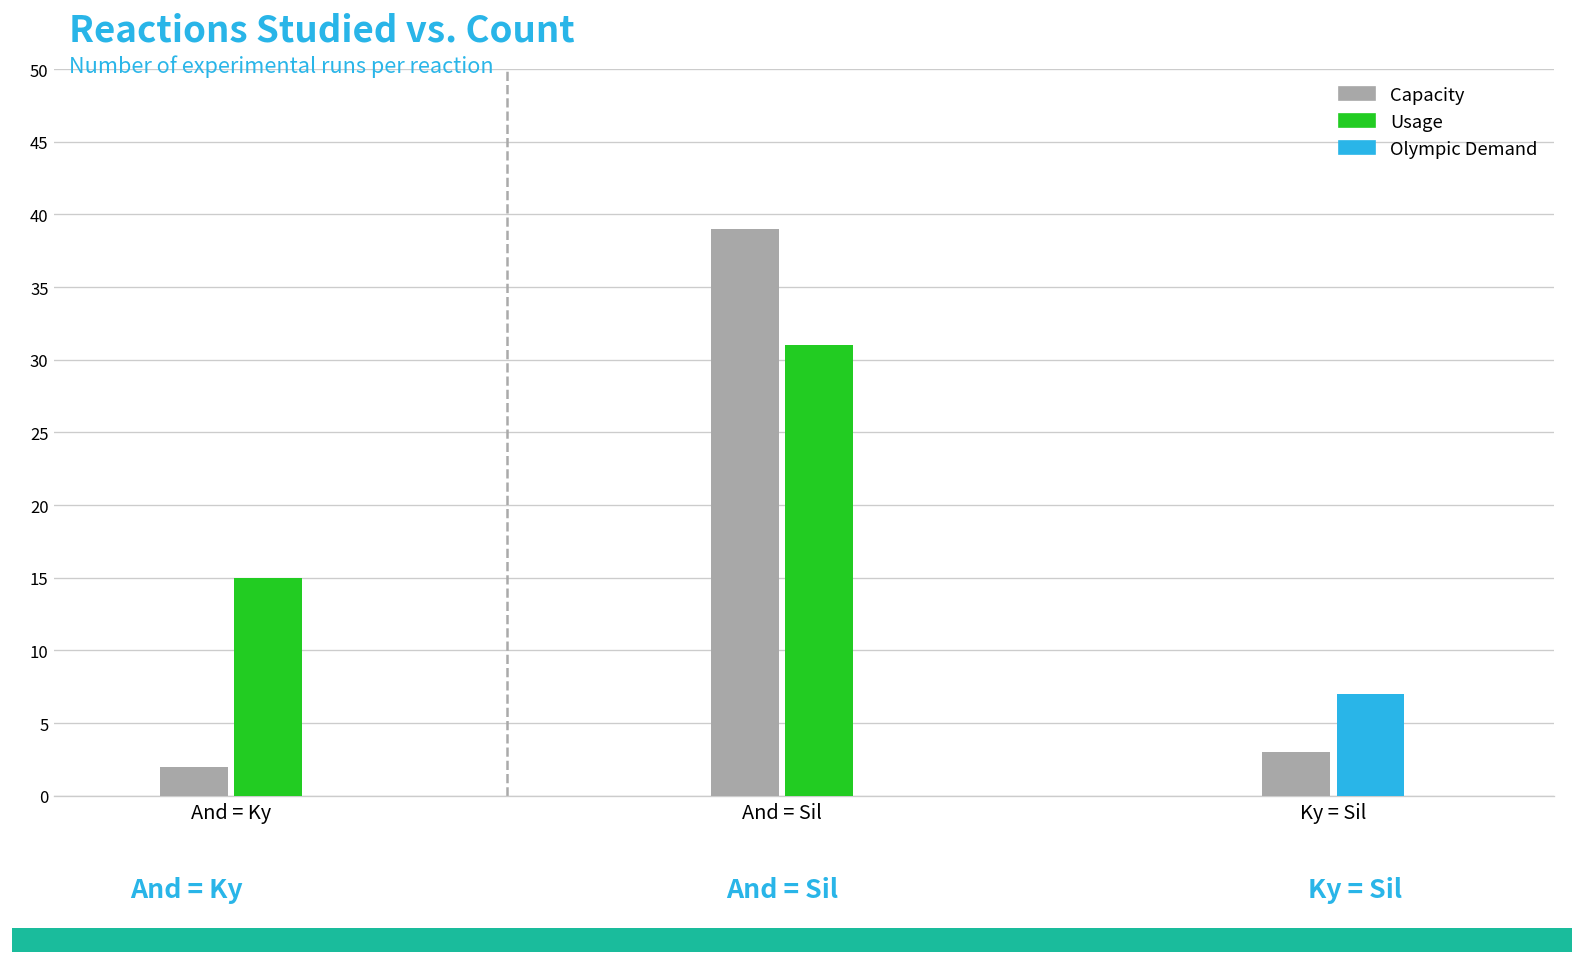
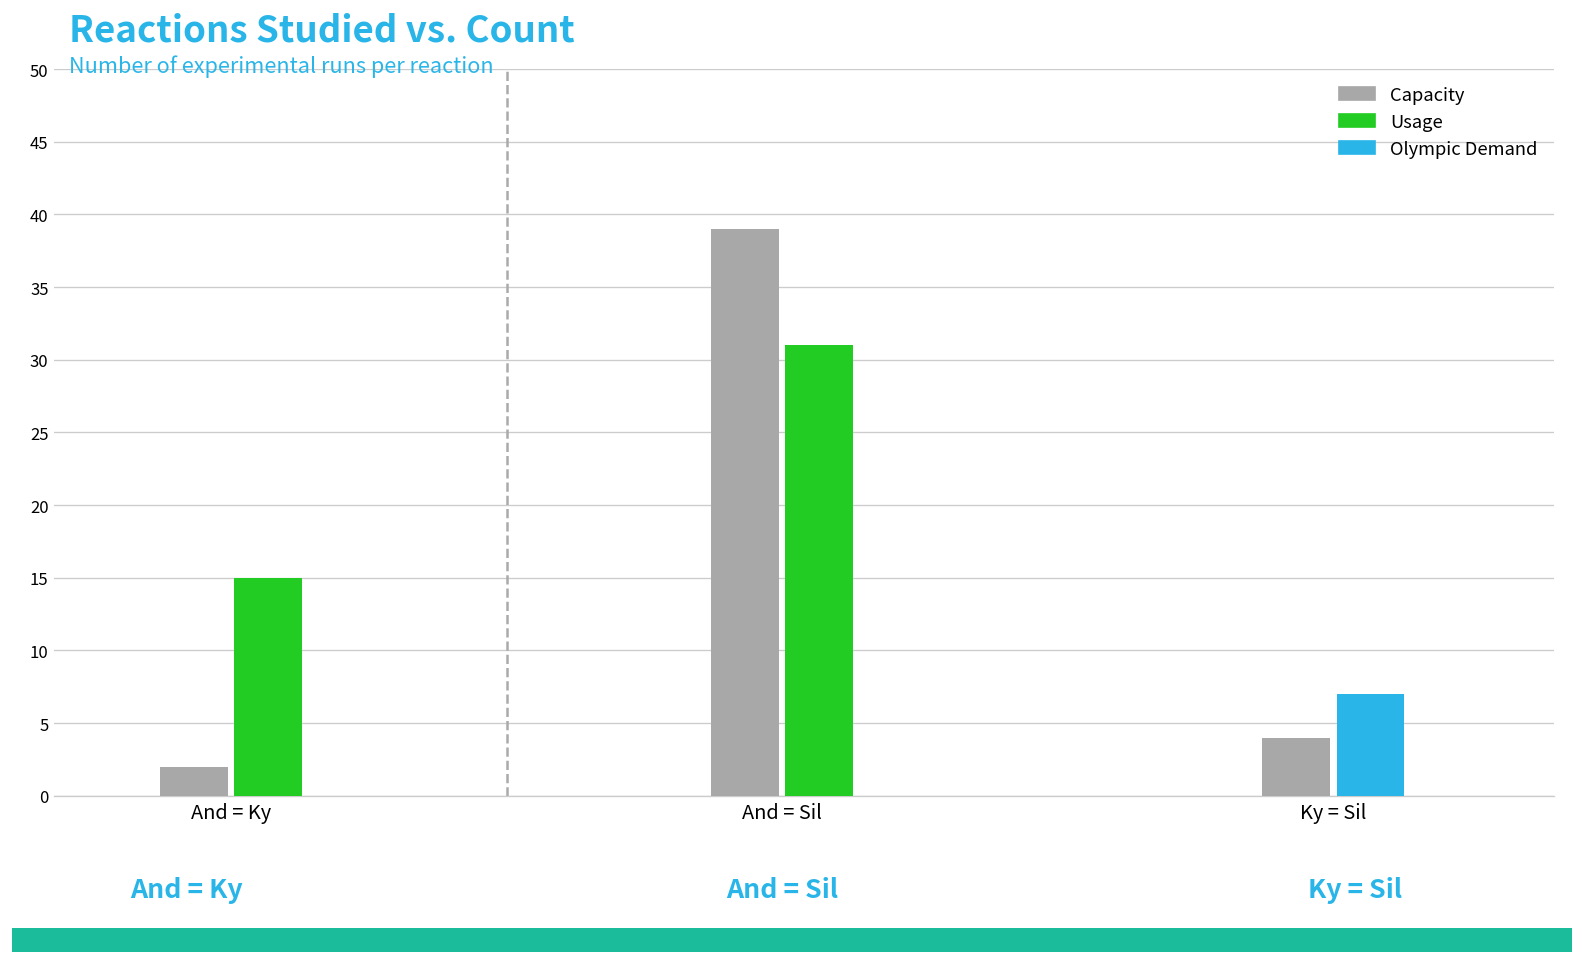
  {
    "Capacity": {
      "And = Ky": 2,
      "And = Sil": 39,
-     "Ky = Sil": 3
+     "Ky = Sil": 4
    }
  }
